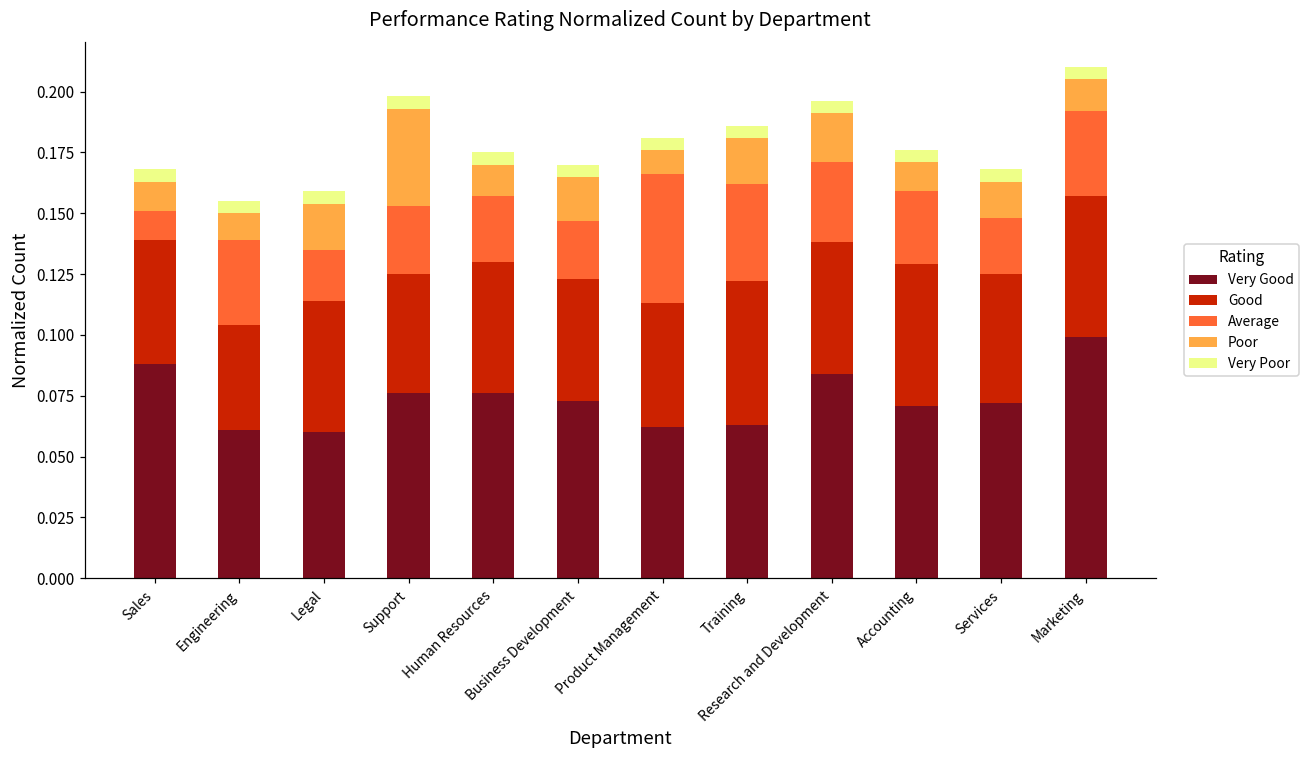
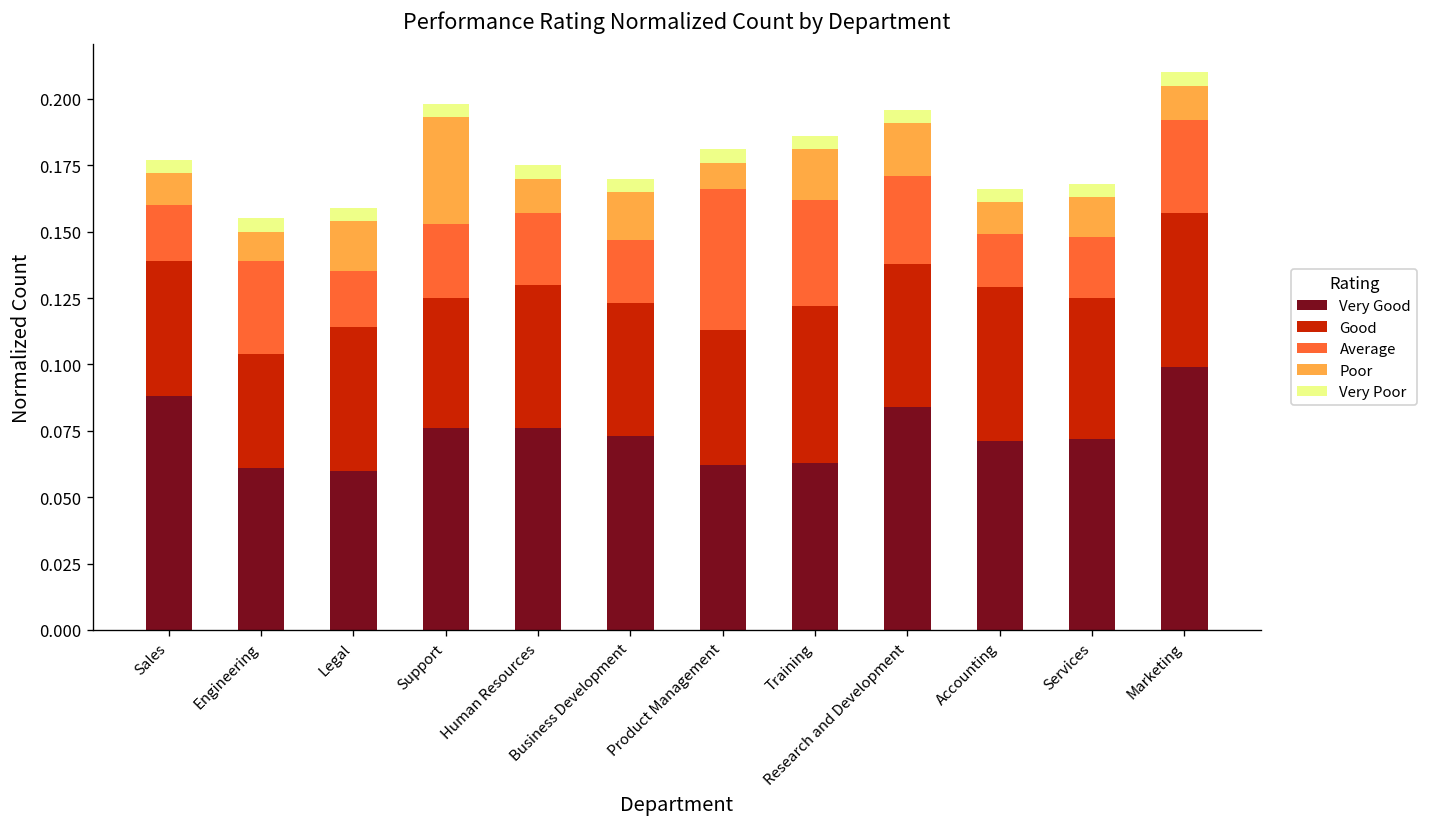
  {
    "Very Good": {
      "Sales": 0.088,
      "Engineering": 0.061,
      "Legal": 0.060,
      "Support": 0.076,
      "Human Resources": 0.076,
      "Business Development": 0.073,
      "Product Management": 0.062,
      "Training": 0.063,
      "Research and Development": 0.084,
      "Accounting": 0.071,
      "Services": 0.072,
      "Marketing": 0.099
    },
    "Good": {
      "Sales": 0.051,
      "Engineering": 0.043,
      "Legal": 0.054,
      "Support": 0.049,
      "Human Resources": 0.054,
      "Business Development": 0.050,
      "Product Management": 0.051,
      "Training": 0.059,
      "Research and Development": 0.054,
      "Accounting": 0.058,
      "Services": 0.053,
      "Marketing": 0.058
    },
    "Average": {
-     "Sales": 0.012,
+     "Sales": 0.021,
      "Engineering": 0.035,
      "Legal": 0.021,
      "Support": 0.028,
      "Human Resources": 0.027,
      "Business Development": 0.024,
      "Product Management": 0.053,
      "Training": 0.040,
      "Research and Development": 0.033,
-     "Accounting": 0.03,
+     "Accounting": 0.02,
      "Services": 0.023,
      "Marketing": 0.035
    },
    "Poor": {
      "Sales": 0.012,
      "Engineering": 0.011,
      "Legal": 0.019,
      "Support": 0.040,
      "Human Resources": 0.013,
      "Business Development": 0.018,
      "Product Management": 0.010,
      "Training": 0.019,
      "Research and Development": 0.020,
      "Accounting": 0.012,
      "Services": 0.015,
      "Marketing": 0.013
    },
    "Very Poor": {
      "Sales": 0.005,
      "Engineering": 0.005,
      "Legal": 0.005,
      "Support": 0.005,
      "Human Resources": 0.005,
      "Business Development": 0.005,
      "Product Management": 0.005,
      "Training": 0.005,
      "Research and Development": 0.005,
      "Accounting": 0.005,
      "Services": 0.005,
      "Marketing": 0.005
    }
  }
